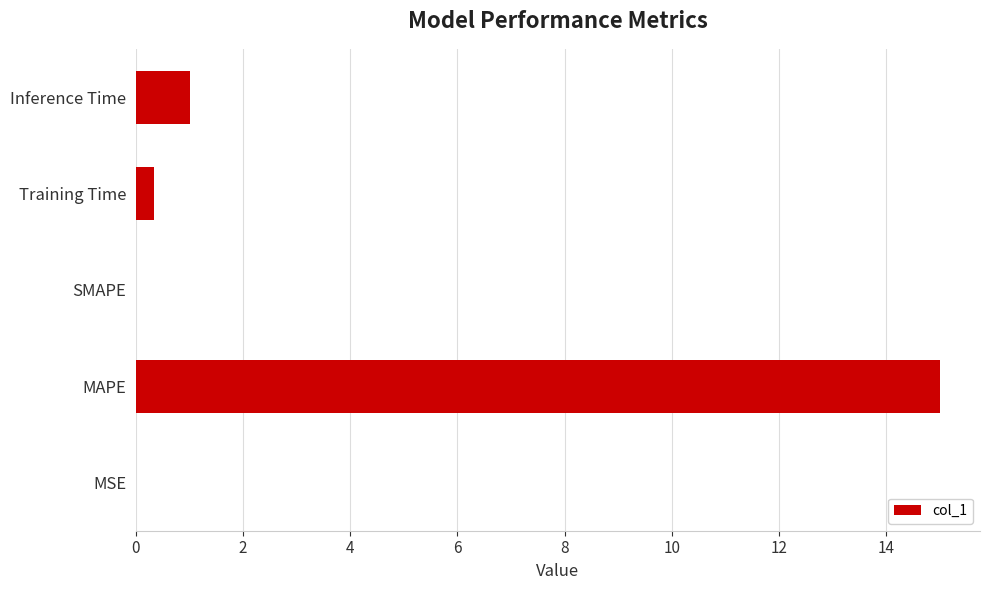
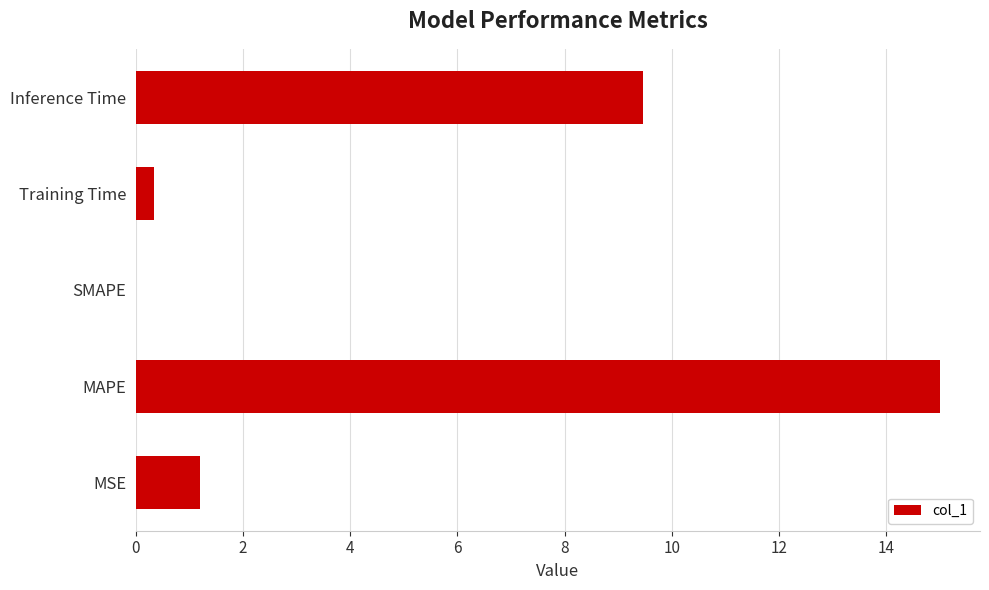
  {
-   "Inference Time": 1.0,
+   "Inference Time": 9.5,
    "Training Time": 0.3,
    "SMAPE": 0.0,
    "MAPE": 15.0,
-   "MSE": 0.0
+   "MSE": 1.2
  }
